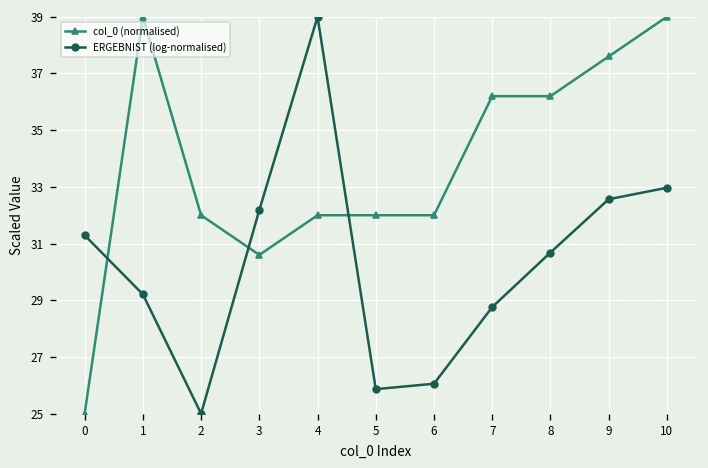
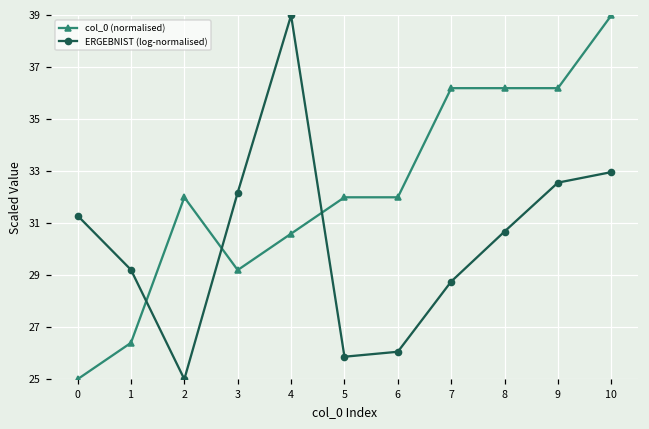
  {
    "col_0 (normalised)": {
      "0": 25.0,
-     "1": 39.0,
+     "1": 26.4,
      "2": 32.0,
-     "3": 30.6,
-     "4": 32.0,
+     "3": 29.2,
+     "4": 30.6,
      "5": 32.0,
      "6": 32.0,
      "7": 36.2,
      "8": 36.2,
-     "9": 37.6,
+     "9": 36.2,
      "10": 39.0
    },
    "ERGEBNIST (log-normalised)": {
      "0": 31.3,
      "1": 29.2,
      "2": 25.0,
      "3": 32.2,
      "4": 39.0,
      "5": 25.9,
      "6": 26.1,
      "7": 28.8,
      "8": 30.7,
      "9": 32.6,
      "10": 33.0
    }
  }
